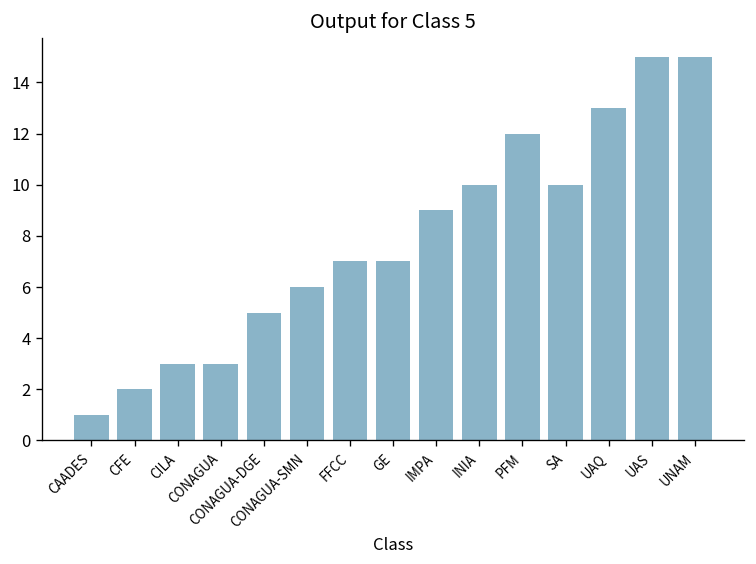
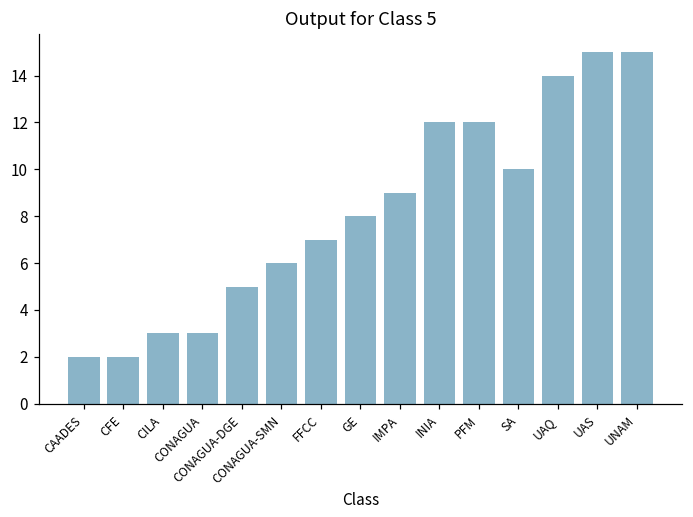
  {
-   "CAADES": 1,
+   "CAADES": 2,
    "CFE": 2,
    "CILA": 3,
    "CONAGUA": 3,
    "CONAGUA-DGE": 5,
    "CONAGUA-SMN": 6,
    "FFCC": 7,
-   "GE": 7,
+   "GE": 8,
    "IMPA": 9,
-   "INIA": 10,
+   "INIA": 12,
    "PFM": 12,
    "SA": 10,
-   "UAQ": 13,
+   "UAQ": 14,
    "UAS": 15,
    "UNAM": 15
  }
